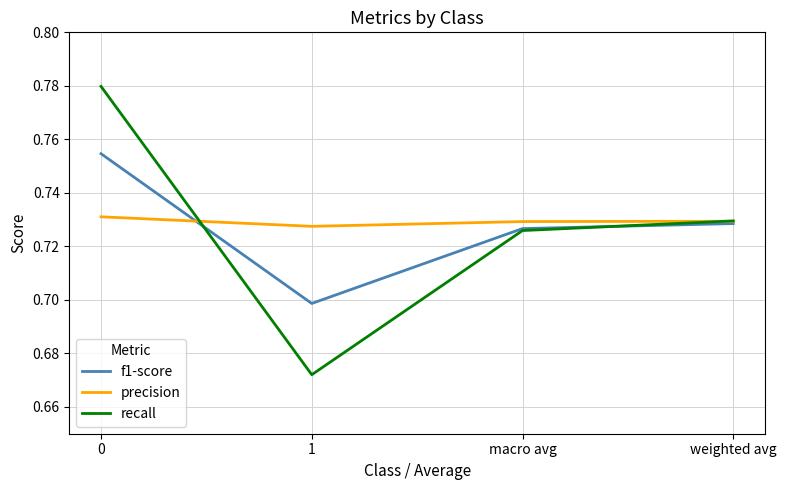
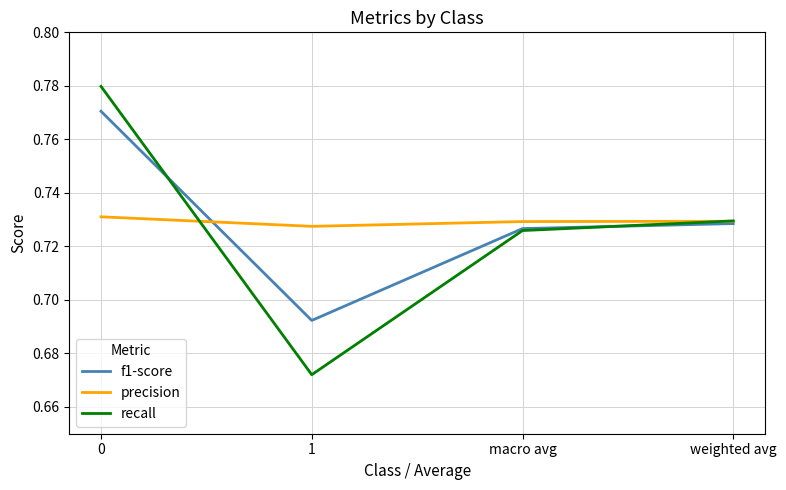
  {
    "f1-score": {
-     "0": 0.755,
-     "1": 0.699
+     "0": 0.770,
+     "1": 0.692
    },
    "precision": {
      "0": 0.731,
      "1": 0.728,
      "macro avg": 0.729
    },
    "recall": {
      "0": 0.780,
      "1": 0.672
    }
  }
